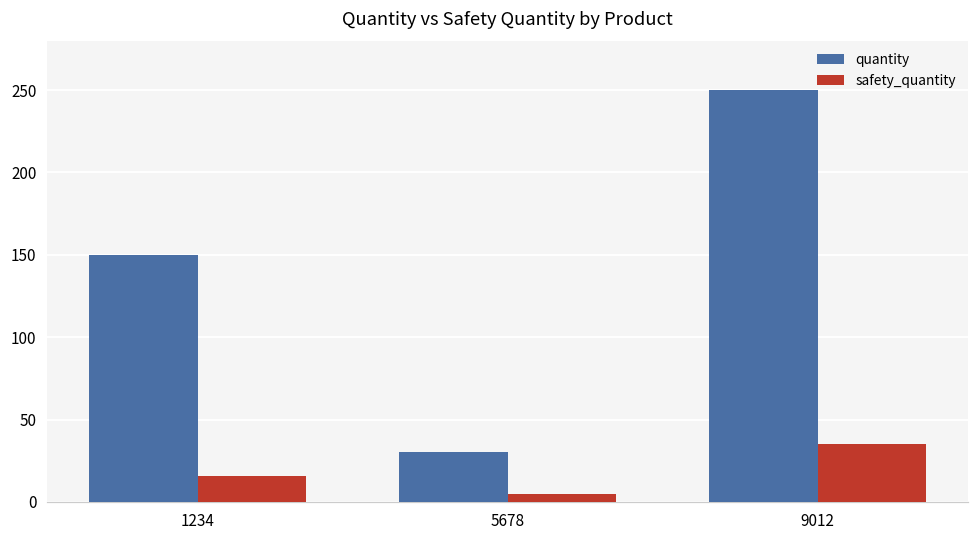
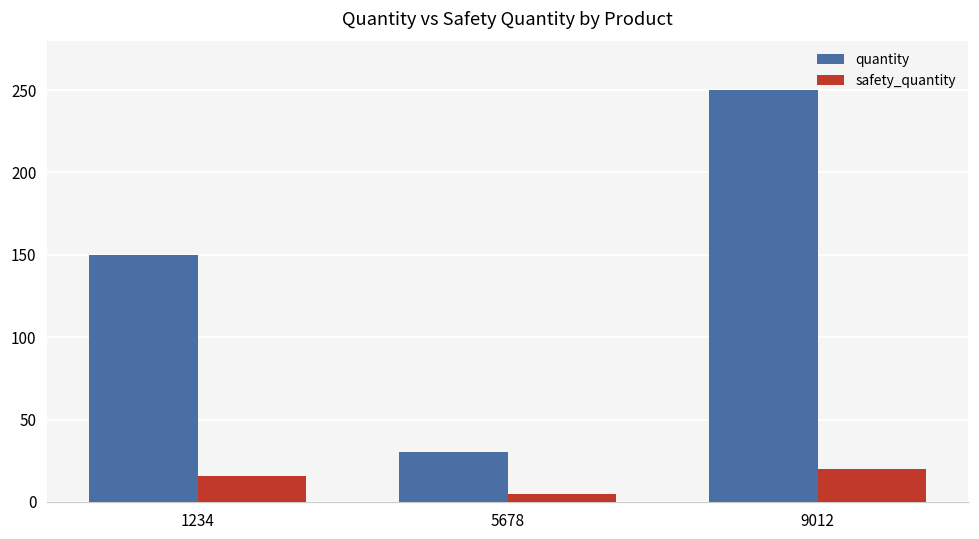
  {
    "quantity": {
      "1234": 150,
      "5678": 30,
      "9012": 250
    },
    "safety_quantity": {
      "1234": 16,
      "5678": 5,
-     "9012": 35
+     "9012": 20
    }
  }
